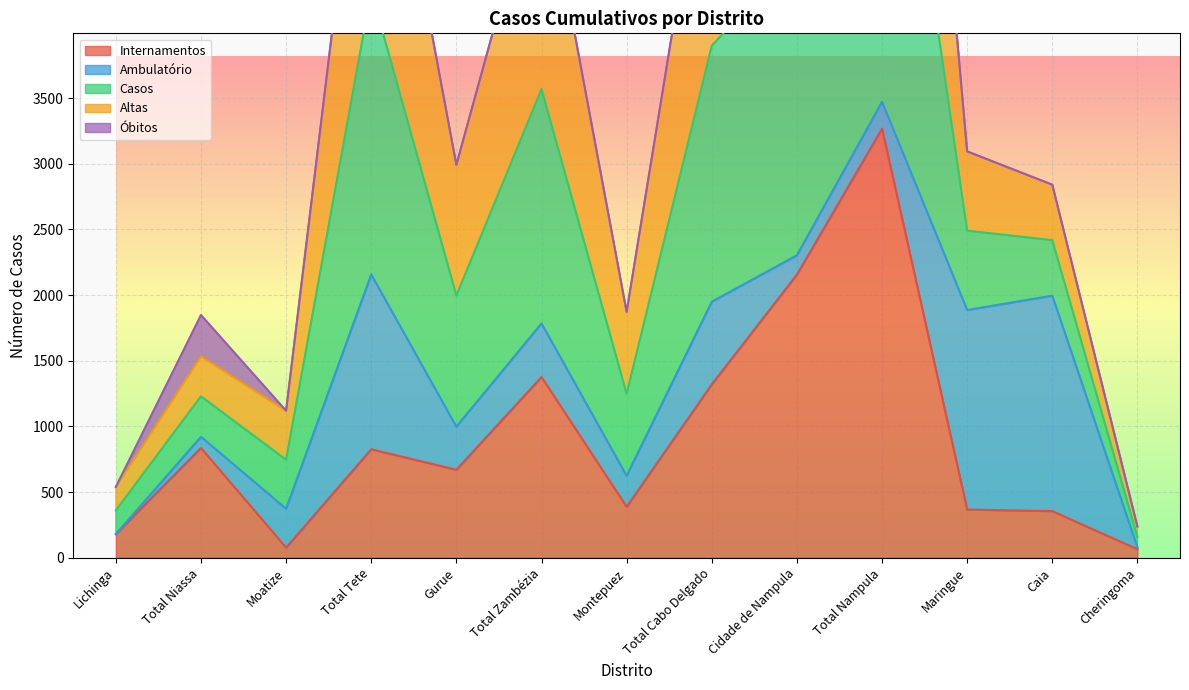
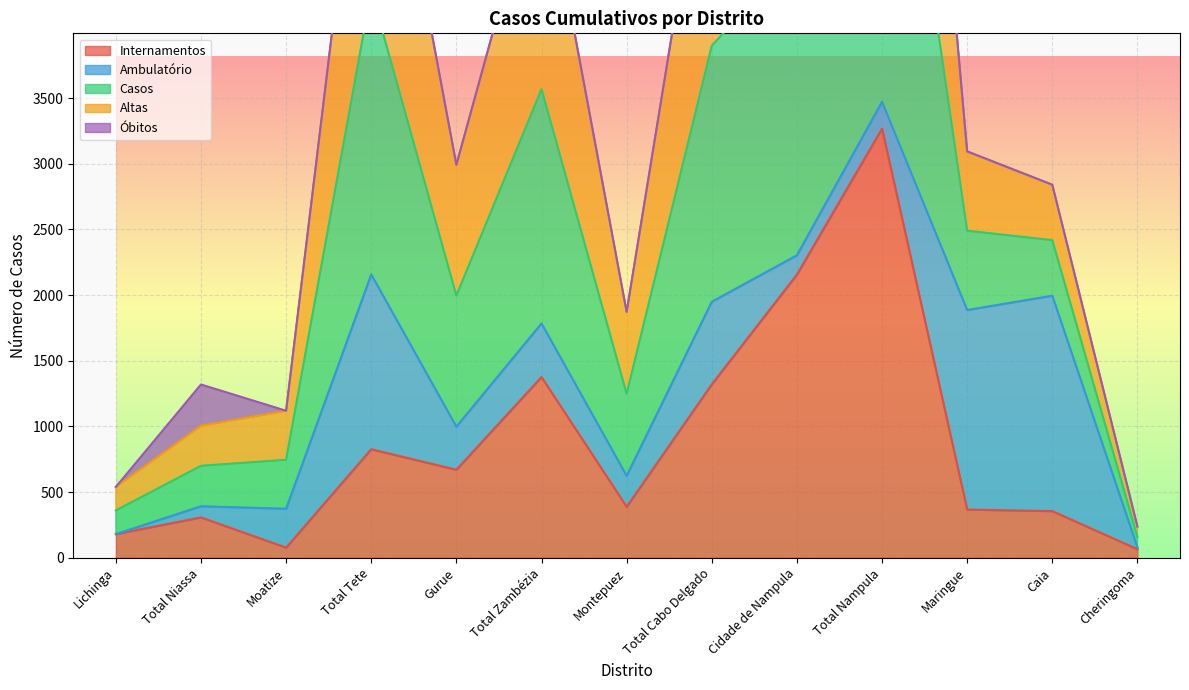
  {
    "Internamentos": {
-     "Total Niassa": 840,
+     "Total Niassa": 310,
      "Moatize": 80,
      "Total Tete": 830,
      "Gurue": 670,
      "Total Zambézia": 1380,
      "Montepuez": 390,
      "Total Cabo Delgado": 1320,
      "Cidade de Nampula": 2160,
      "Total Nampula": 3270,
      "Maringue": 370,
      "Caia": 360
    },
    "Ambulatório": {
      "Total Niassa": 90,
      "Moatize": 300,
      "Total Tete": 1330,
      "Gurue": 330,
      "Total Zambézia": 410,
      "Montepuez": 240,
      "Total Cabo Delgado": 630,
      "Cidade de Nampula": 150,
      "Total Nampula": 210,
      "Maringue": 1520,
      "Caia": 1640
    },
    "Casos": {
      "Lichinga": 180,
      "Total Niassa": 310,
      "Moatize": 370,
      "Gurue": 1000,
      "Total Zambézia": 1780,
      "Montepuez": 620,
      "Total Cabo Delgado": 1950,
      "Maringue": 600,
      "Caia": 420,
      "Cheringoma": 80
    },
    "Altas": {
      "Total Niassa": 310
    },
    "Óbitos": {
      "Total Niassa": 310
    }
  }
